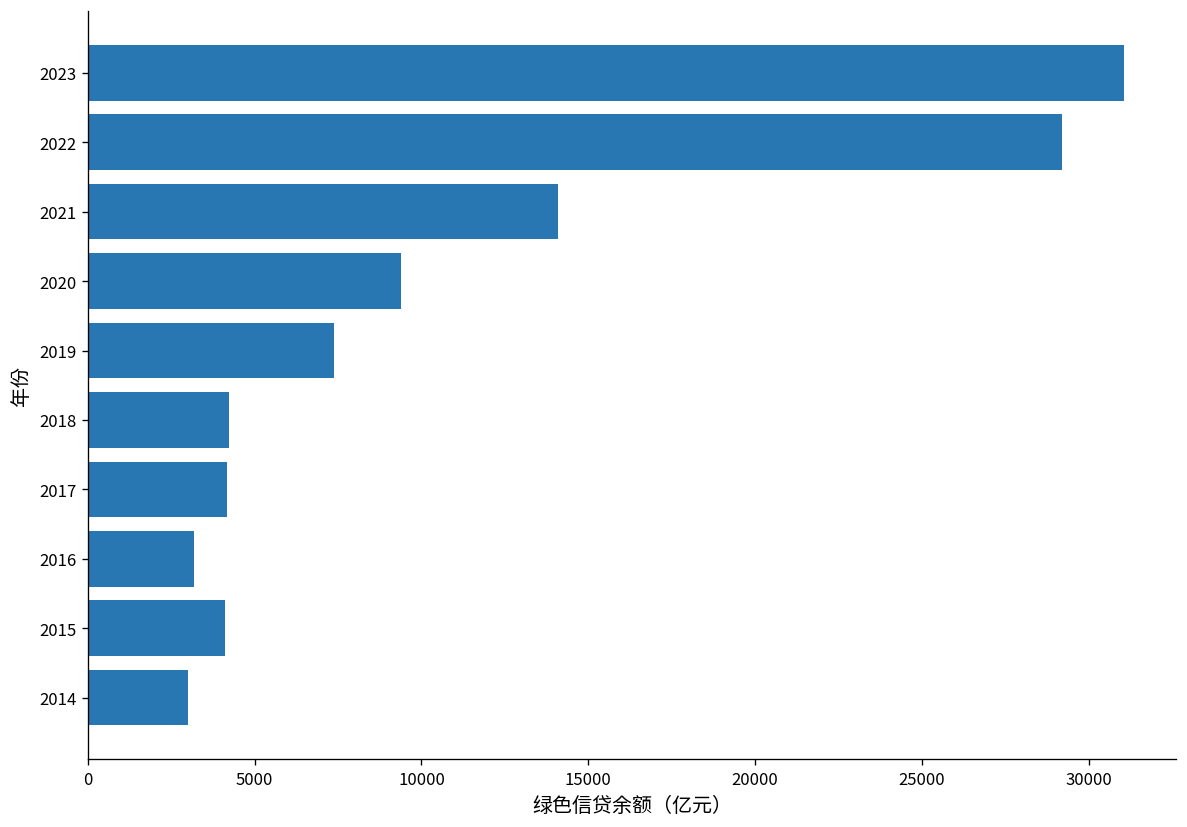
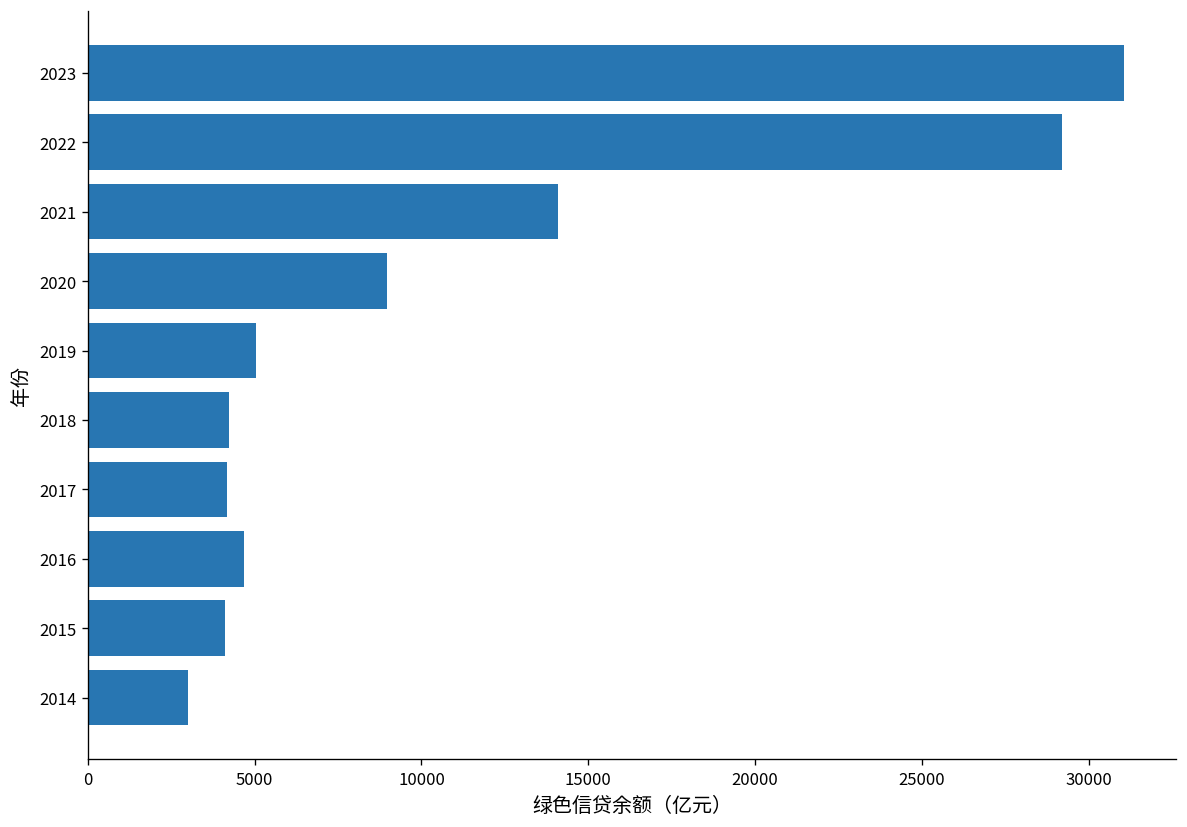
  {
    "2023": 31100,
    "2022": 29200,
    "2021": 14100,
-   "2020": 9400,
-   "2019": 7400,
+   "2020": 9000,
+   "2019": 5000,
    "2018": 4200,
    "2017": 4200,
-   "2016": 3200,
+   "2016": 4700,
    "2015": 4100,
    "2014": 3000
  }
